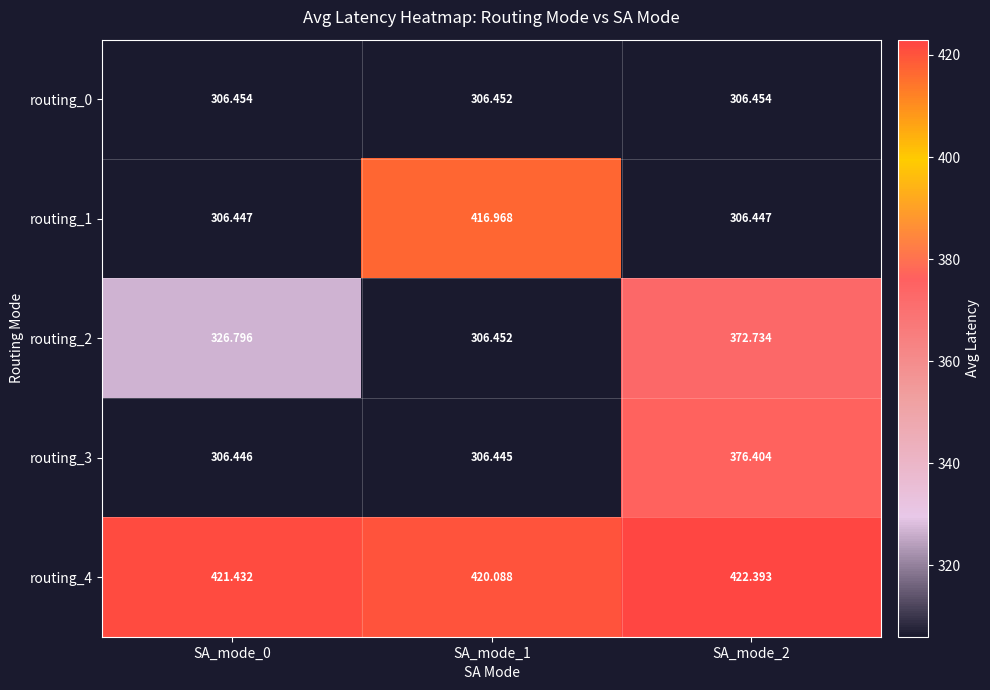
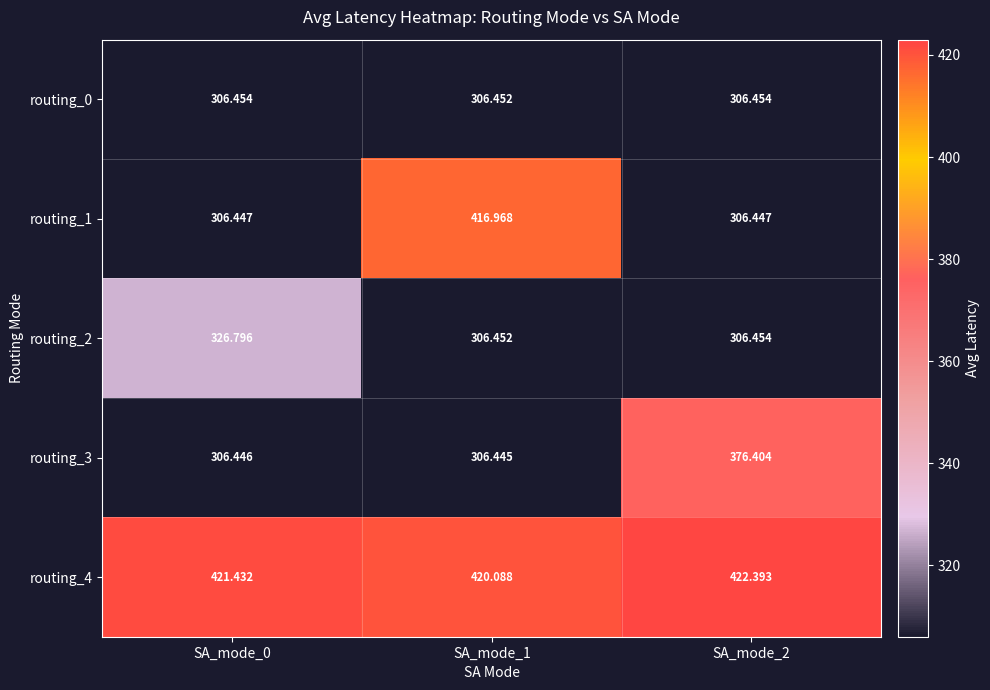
  {
    "routing_0": {
      "SA_mode_0": 306.454,
      "SA_mode_1": 306.452,
      "SA_mode_2": 306.454
    },
    "routing_1": {
      "SA_mode_0": 306.447,
      "SA_mode_1": 416.968,
      "SA_mode_2": 306.447
    },
    "routing_2": {
      "SA_mode_0": 326.796,
      "SA_mode_1": 306.452,
-     "SA_mode_2": 372.734
+     "SA_mode_2": 306.454
    },
    "routing_3": {
      "SA_mode_0": 306.446,
      "SA_mode_1": 306.445,
      "SA_mode_2": 376.404
    },
    "routing_4": {
      "SA_mode_0": 421.432,
      "SA_mode_1": 420.088,
      "SA_mode_2": 422.393
    }
  }
